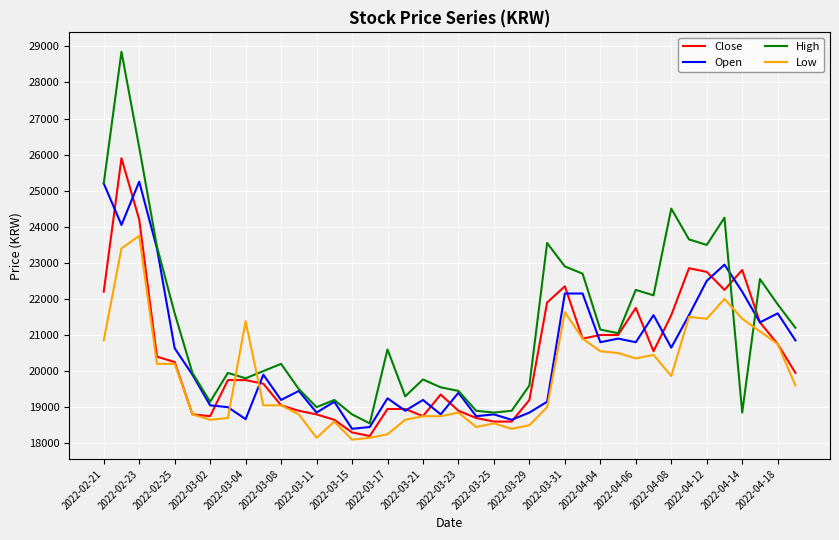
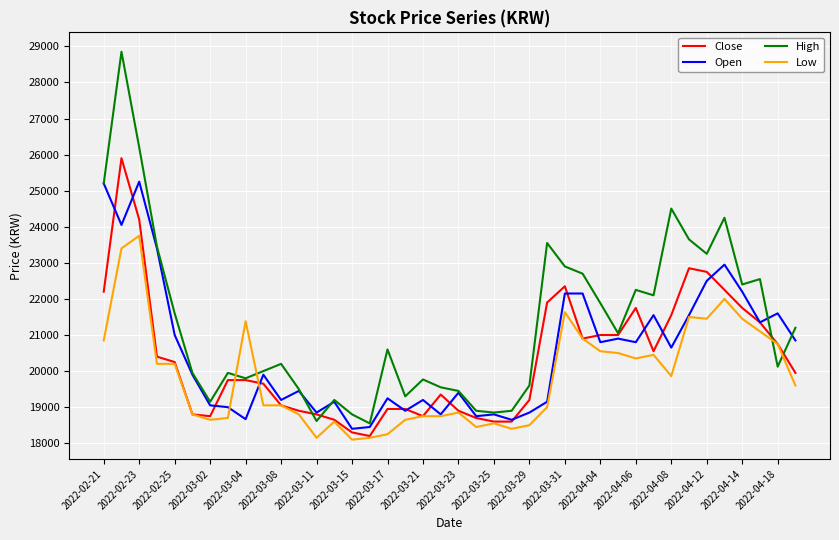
  {
    "Close": {
      "2022-02-21": 22200,
      "2022-02-23": 24200,
      "2022-03-02": 18800,
      "2022-03-15": 18300,
      "2022-03-17": 19000,
      "2022-03-29": 19200,
      "2022-03-31": 22400,
      "2022-04-04": 21000,
      "2022-04-06": 21800,
      "2022-04-08": 21600,
      "2022-04-12": 22800,
-     "2022-04-14": 22800
+     "2022-04-14": 21800
    },
    "Open": {
      "2022-02-23": 25300,
-     "2022-02-25": 20600,
+     "2022-02-25": 21000,
      "2022-03-02": 19100,
      "2022-03-04": 18700,
      "2022-03-08": 19200,
      "2022-03-15": 18400,
      "2022-03-17": 19200,
      "2022-03-21": 19200,
      "2022-03-29": 18900,
      "2022-03-31": 22200,
      "2022-04-04": 20800,
      "2022-04-06": 20800,
      "2022-04-08": 20700,
      "2022-04-12": 22500,
      "2022-04-14": 22200,
      "2022-04-18": 21600
    },
    "High": {
      "2022-02-23": 26200,
      "2022-02-25": 21600,
      "2022-03-02": 19200,
      "2022-03-08": 20200,
-     "2022-03-11": 19000,
+     "2022-03-11": 18600,
      "2022-03-15": 18800,
      "2022-03-17": 20600,
      "2022-03-21": 19800,
      "2022-03-29": 19600,
      "2022-03-31": 22900,
-     "2022-04-04": 21200,
+     "2022-04-04": 21900,
      "2022-04-06": 22300,
      "2022-04-08": 24500,
-     "2022-04-12": 23500,
-     "2022-04-14": 18900,
-     "2022-04-18": 21900
+     "2022-04-12": 23300,
+     "2022-04-14": 22400,
+     "2022-04-18": 20100
    },
    "Low": {
      "2022-02-21": 20900,
      "2022-02-23": 23800,
      "2022-03-02": 18700,
      "2022-03-04": 21400,
      "2022-03-11": 18200,
      "2022-03-15": 18100,
      "2022-03-17": 18300,
      "2022-03-29": 18500,
      "2022-03-31": 21600,
      "2022-04-04": 20600,
      "2022-04-06": 20400,
      "2022-04-08": 19900,
      "2022-04-12": 21500,
      "2022-04-14": 21500
    }
  }
